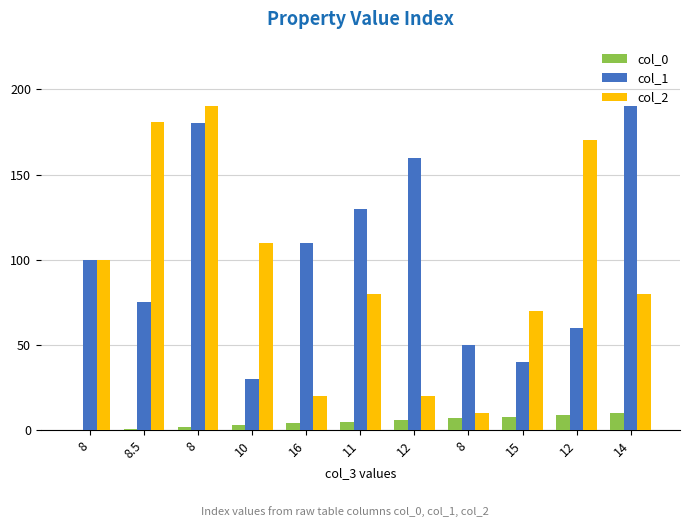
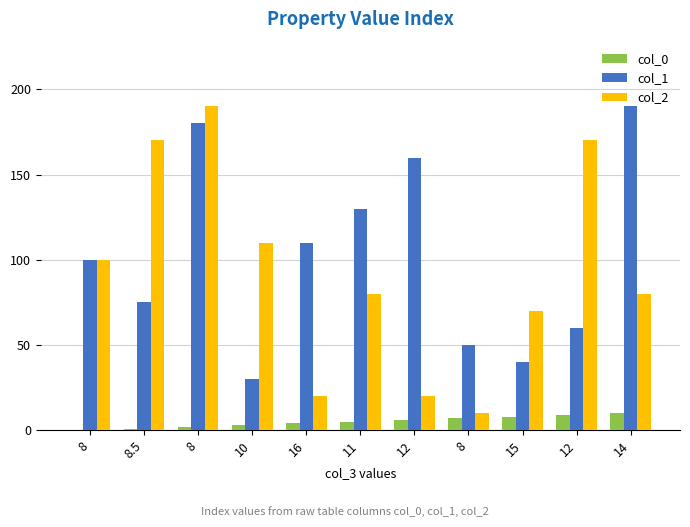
  {
    "col_0": {
      "10": 3,
      "16": 4,
      "11": 5,
      "15": 8,
      "14": 10
    },
    "col_1": {
      "8.5": 75,
      "10": 30,
      "16": 110,
      "11": 130,
      "15": 40,
      "14": 190
    },
    "col_2": {
-     "8.5": 181,
+     "8.5": 170,
      "10": 110,
      "16": 20,
      "11": 80,
      "15": 70,
      "14": 80
    }
  }
